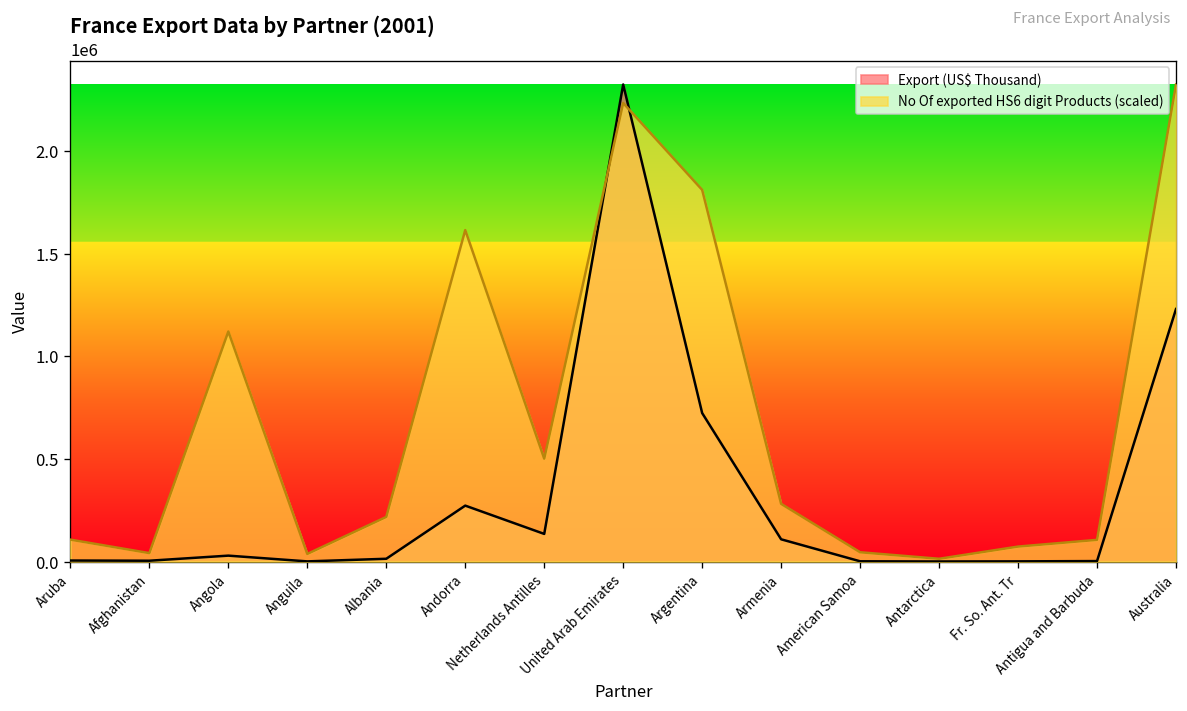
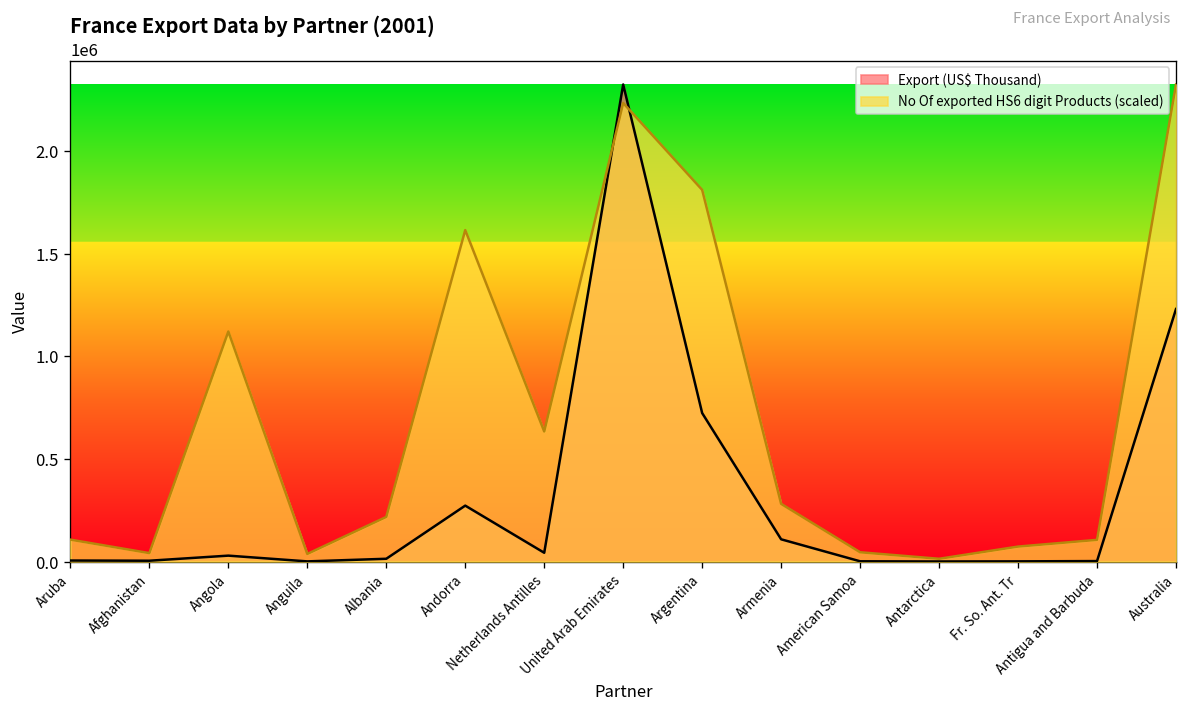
  {
    "Export (US$ Thousand)": {
      "Aruba": 0,
      "Afghanistan": 0,
      "Angola": 30000,
      "Anguila": 0,
      "Albania": 10000,
      "Andorra": 270000,
-     "Netherlands Antilles": 130000,
+     "Netherlands Antilles": 40000,
      "United Arab Emirates": 2320000,
      "Argentina": 720000,
      "Armenia": 110000,
      "American Samoa": 0,
      "Fr. So. Ant. Tr": 0,
      "Antigua and Barbuda": 0,
      "Australia": 1230000
    },
    "No Of exported HS6 digit Products (scaled)": {
      "Aruba": 110000,
      "Afghanistan": 40000,
      "Angola": 1120000,
      "Anguila": 40000,
      "Albania": 220000,
      "Andorra": 1610000,
-     "Netherlands Antilles": 500000,
+     "Netherlands Antilles": 630000,
      "United Arab Emirates": 2230000,
      "Argentina": 1810000,
      "Armenia": 280000,
      "American Samoa": 50000,
      "Fr. So. Ant. Tr": 70000,
      "Antigua and Barbuda": 110000,
      "Australia": 2320000
    }
  }
